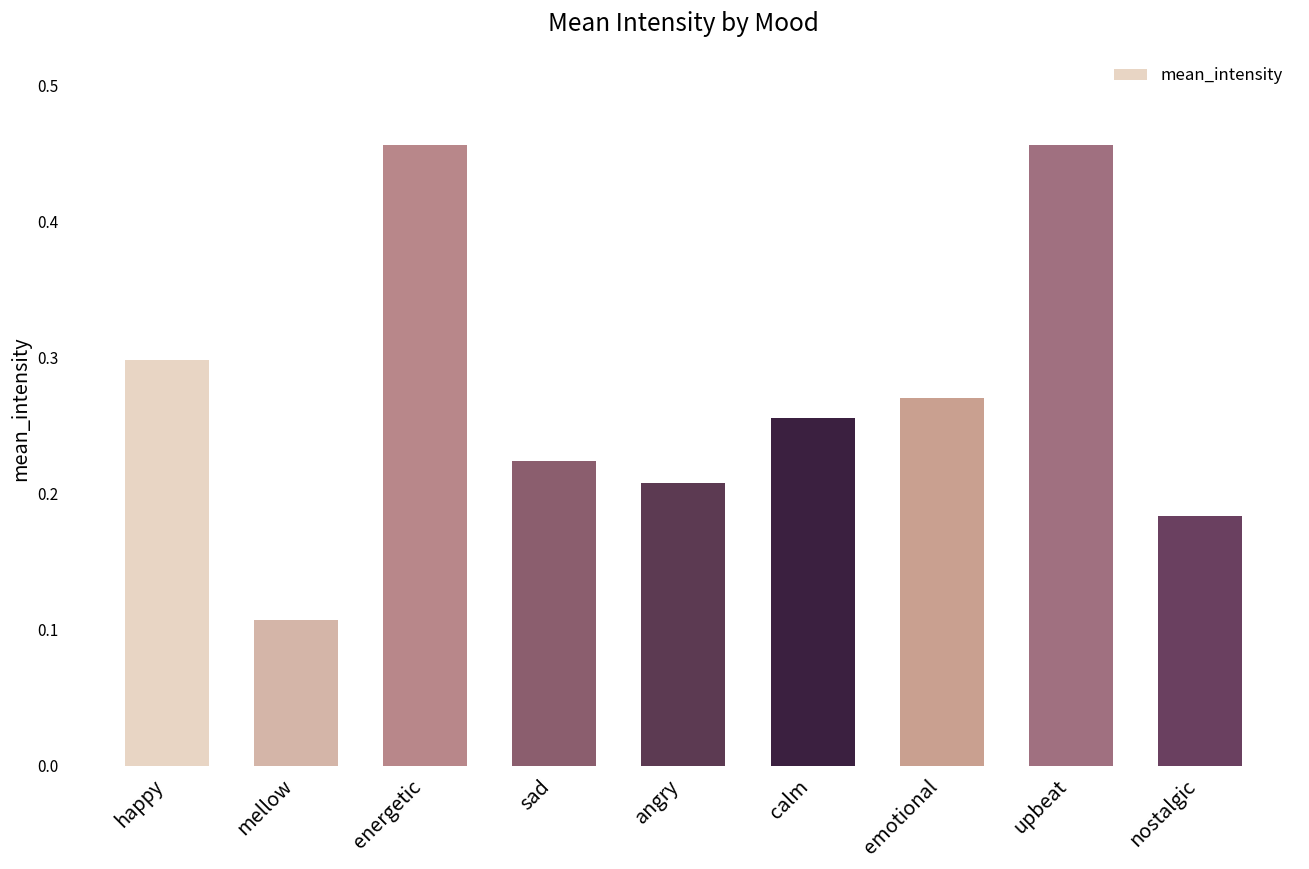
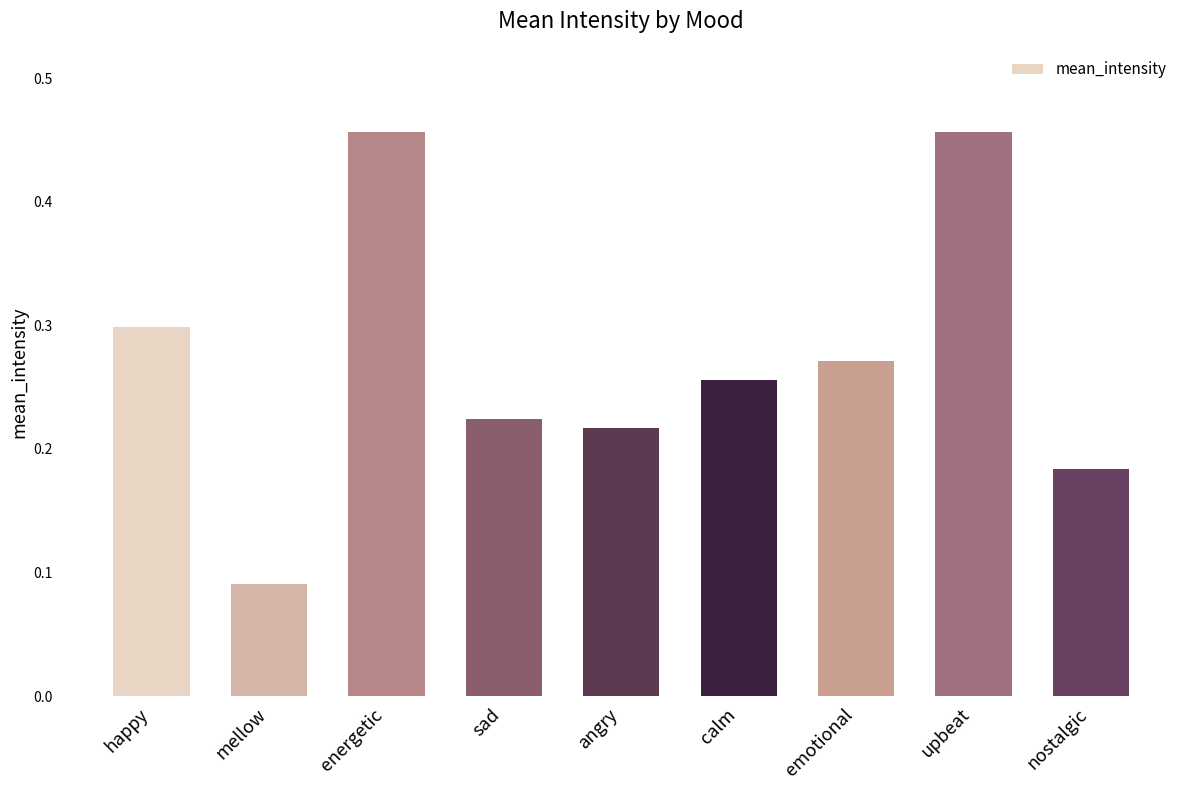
  {
    "happy": 0.299,
-   "mellow": 0.107,
+   "mellow": 0.091,
    "energetic": 0.456,
    "sad": 0.225,
-   "angry": 0.208,
+   "angry": 0.217,
    "calm": 0.256,
    "emotional": 0.271,
    "upbeat": 0.456,
    "nostalgic": 0.184
  }
